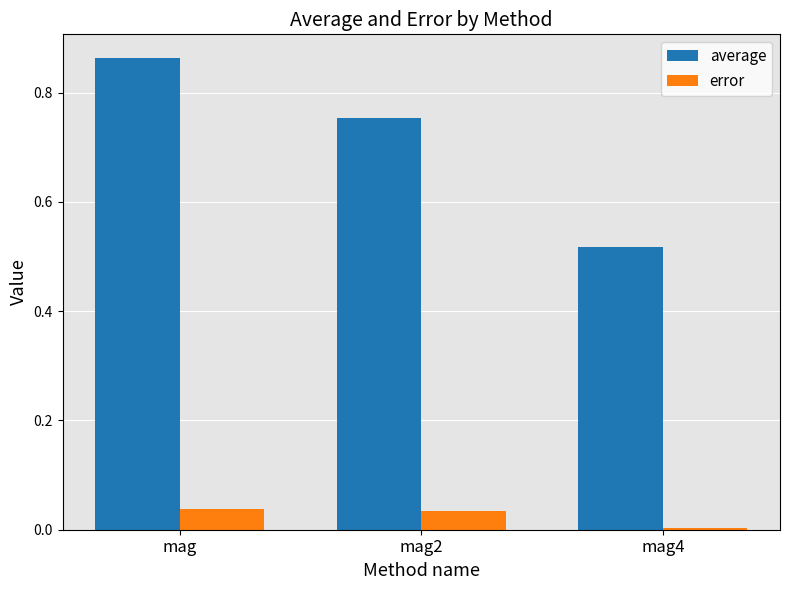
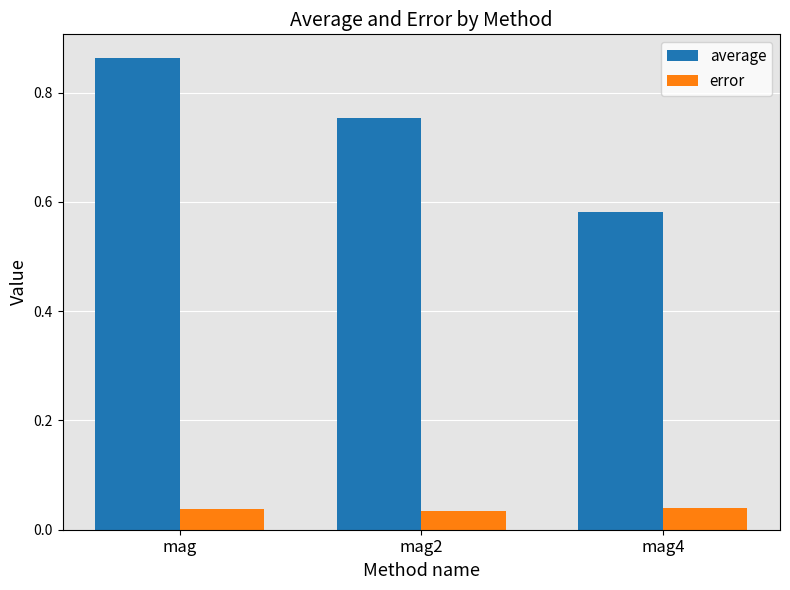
  {
    "average": {
      "mag": 0.86,
      "mag2": 0.75,
-     "mag4": 0.52
+     "mag4": 0.58
    },
    "error": {
      "mag": 0.04,
      "mag2": 0.03,
-     "mag4": 0.00
+     "mag4": 0.04
    }
  }
